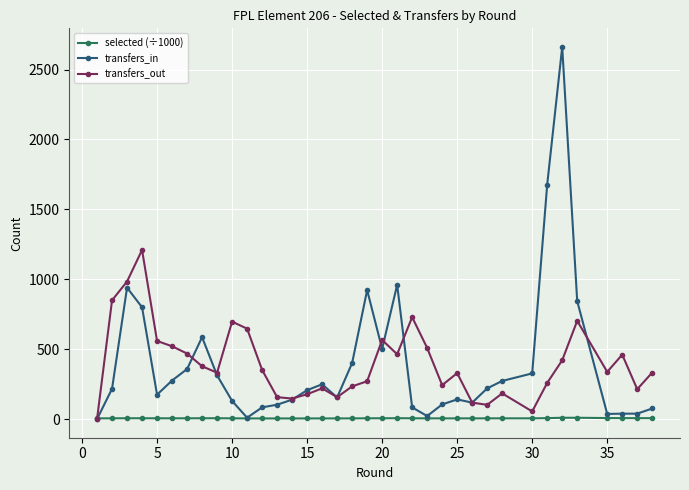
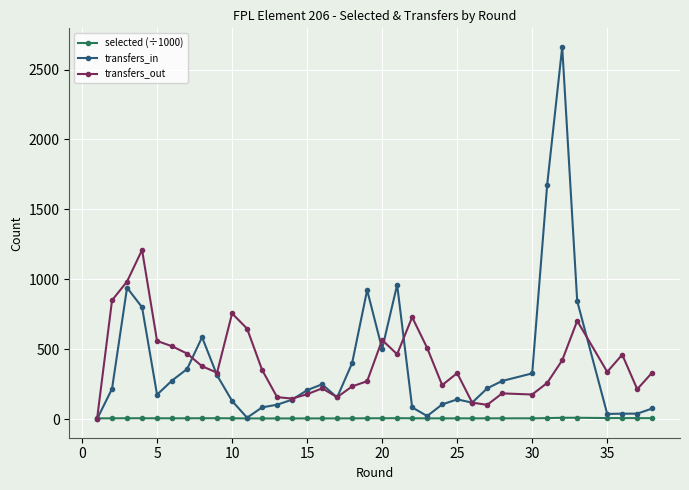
  {
    "transfers_out": {
      "5": 560,
-     "10": 700,
+     "10": 760,
      "15": 180,
      "20": 570,
      "25": 330,
-     "30": 60,
+     "30": 180,
      "35": 340
    }
  }
